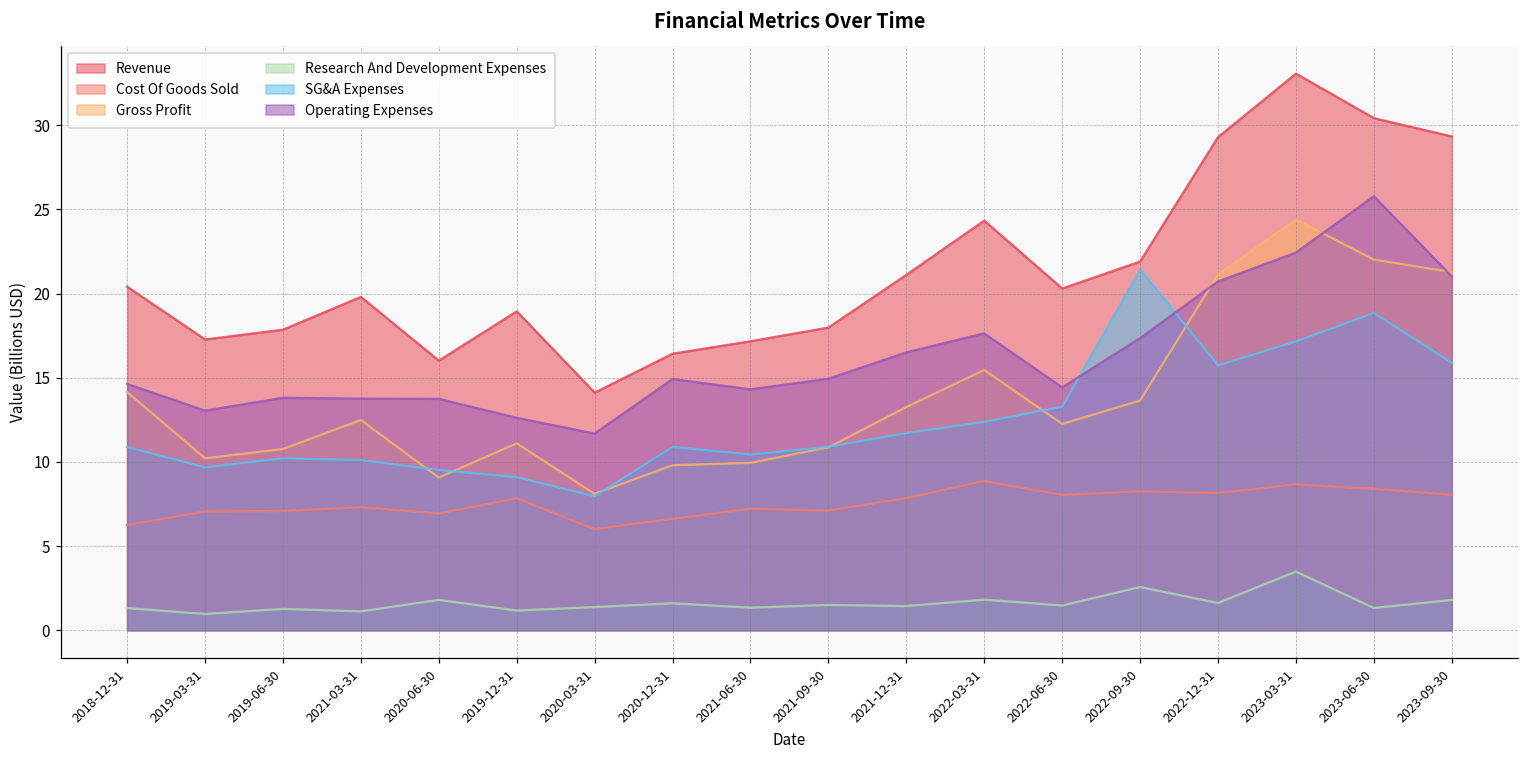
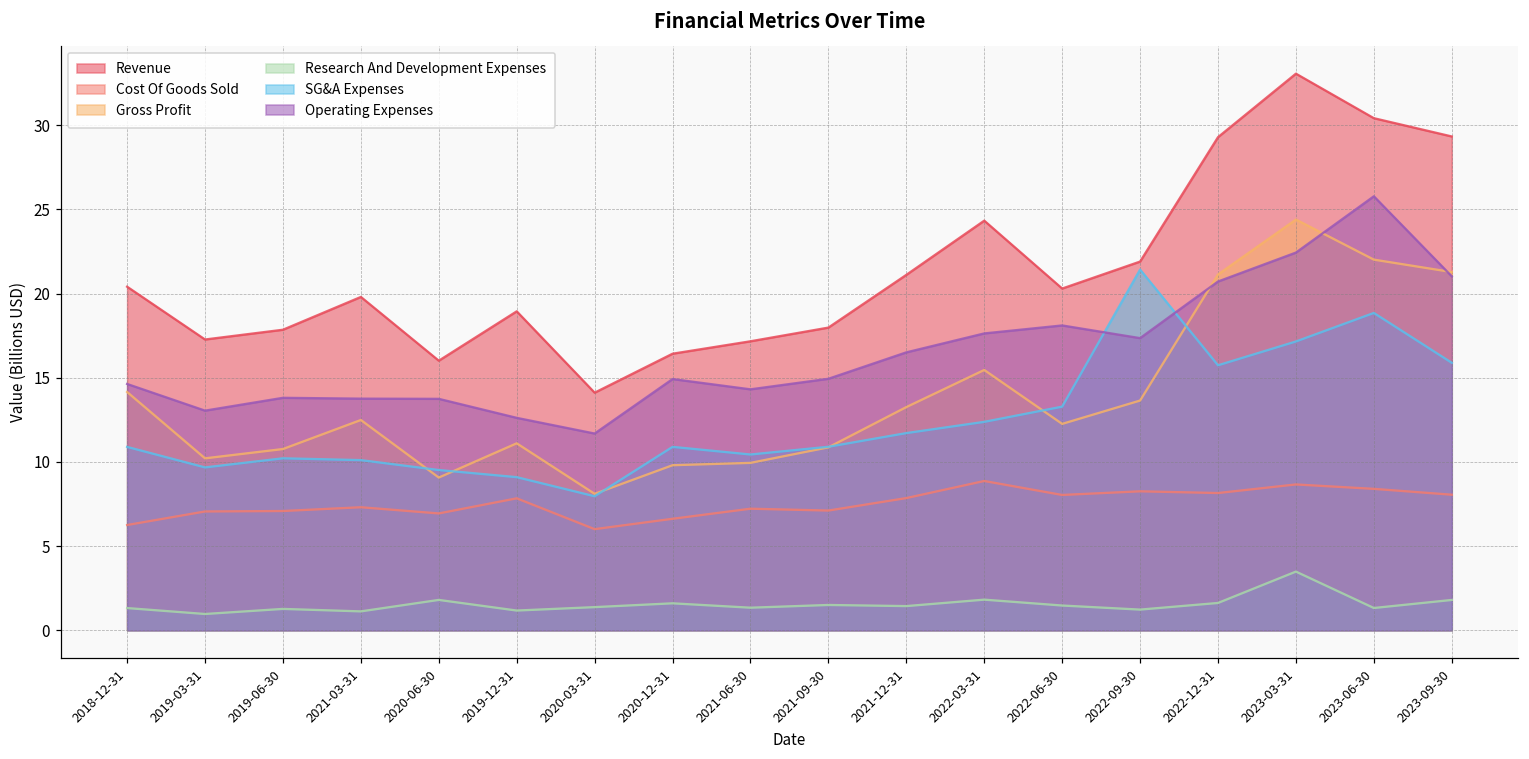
  {
    "Research And Development Expenses": {
      "2018-12-31": 1.3,
      "2019-03-31": 1.0,
      "2019-06-30": 1.3,
      "2021-03-31": 1.1,
      "2020-06-30": 1.8,
      "2019-12-31": 1.2,
      "2020-03-31": 1.4,
      "2020-12-31": 1.6,
      "2021-06-30": 1.3,
      "2021-09-30": 1.5,
      "2021-12-31": 1.4,
      "2022-03-31": 1.8,
      "2022-06-30": 1.5,
-     "2022-09-30": 2.6,
+     "2022-09-30": 1.2,
      "2022-12-31": 1.6,
      "2023-03-31": 3.5,
      "2023-06-30": 1.3,
      "2023-09-30": 1.8
    },
    "SG&A Expenses": {
      "2018-12-31": 10.9,
      "2019-03-31": 9.7,
      "2019-06-30": 10.2,
      "2021-03-31": 10.1,
      "2020-06-30": 9.5,
      "2019-12-31": 9.1,
      "2020-12-31": 10.9,
      "2021-06-30": 10.4,
      "2021-12-31": 11.7,
      "2022-03-31": 12.4,
      "2022-06-30": 13.3,
      "2022-09-30": 21.4,
      "2022-12-31": 15.7,
      "2023-03-31": 17.2,
      "2023-06-30": 18.9,
      "2023-09-30": 15.9
    },
    "Operating Expenses": {
      "2018-12-31": 14.6,
      "2019-03-31": 13.0,
      "2019-06-30": 13.8,
      "2021-03-31": 13.8,
      "2020-06-30": 13.7,
      "2019-12-31": 12.6,
      "2020-03-31": 11.7,
      "2020-12-31": 14.9,
      "2021-06-30": 14.3,
      "2021-09-30": 14.9,
      "2021-12-31": 16.5,
      "2022-03-31": 17.6,
-     "2022-06-30": 14.4,
+     "2022-06-30": 18.1,
      "2022-09-30": 17.4,
      "2022-12-31": 20.7,
      "2023-03-31": 22.4,
      "2023-06-30": 25.8,
      "2023-09-30": 21.0
    }
  }
